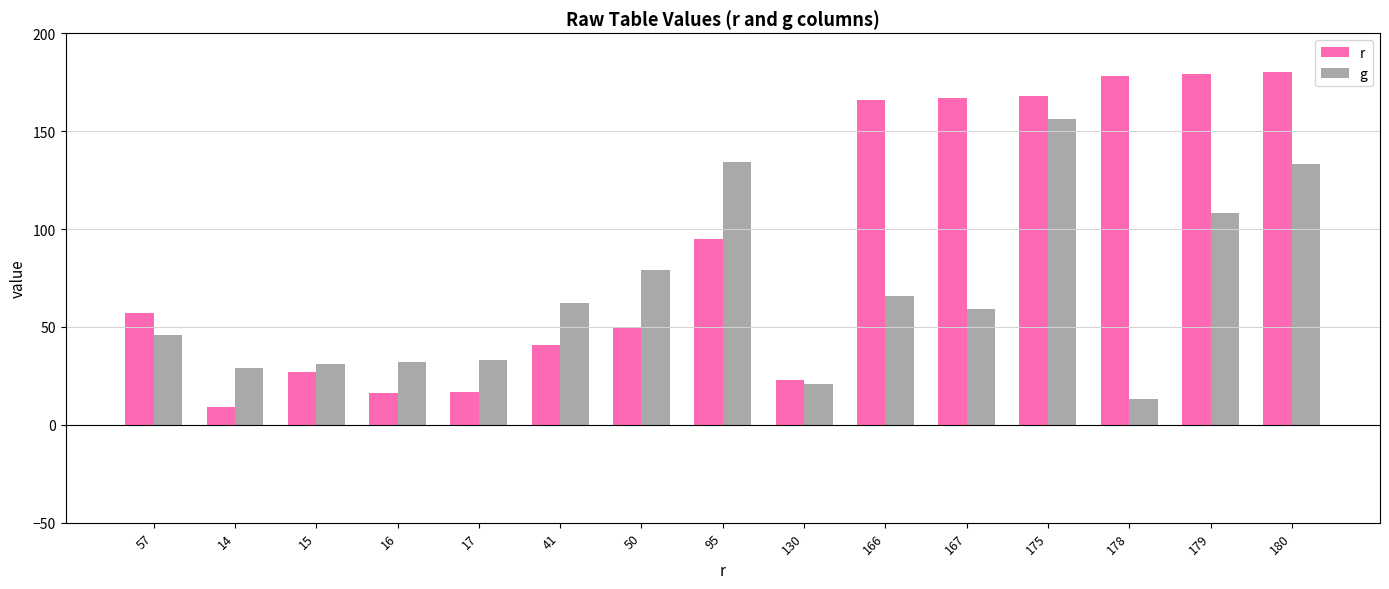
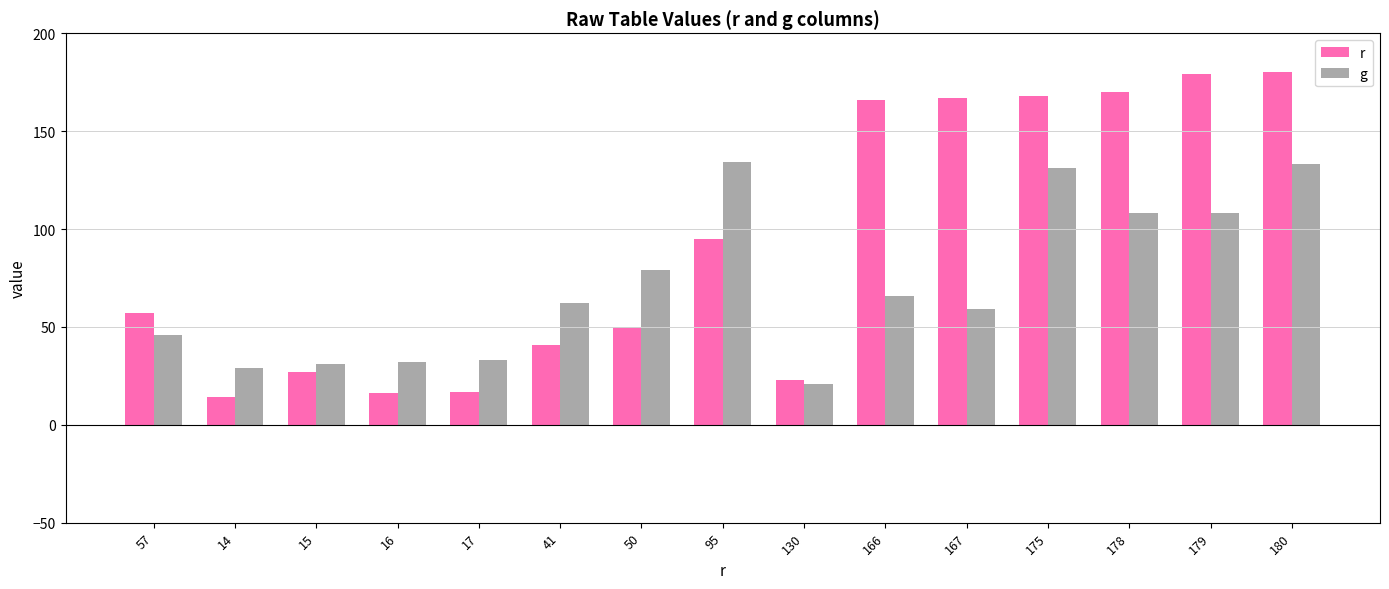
  {
    "r": {
      "57": 57,
-     "14": 9,
+     "14": 14,
      "15": 27,
      "16": 16,
      "17": 17,
      "41": 41,
      "50": 50,
      "95": 95,
      "130": 23,
      "166": 166,
      "167": 167,
      "175": 168,
-     "178": 178,
+     "178": 170,
      "179": 179,
      "180": 180
    },
    "g": {
      "57": 46,
      "14": 29,
      "15": 31,
      "16": 32,
      "17": 33,
      "41": 62,
      "50": 79,
      "95": 134,
      "130": 21,
      "166": 66,
      "167": 59,
-     "175": 156,
-     "178": 13,
+     "175": 131,
+     "178": 108,
      "179": 108,
      "180": 133
    }
  }
